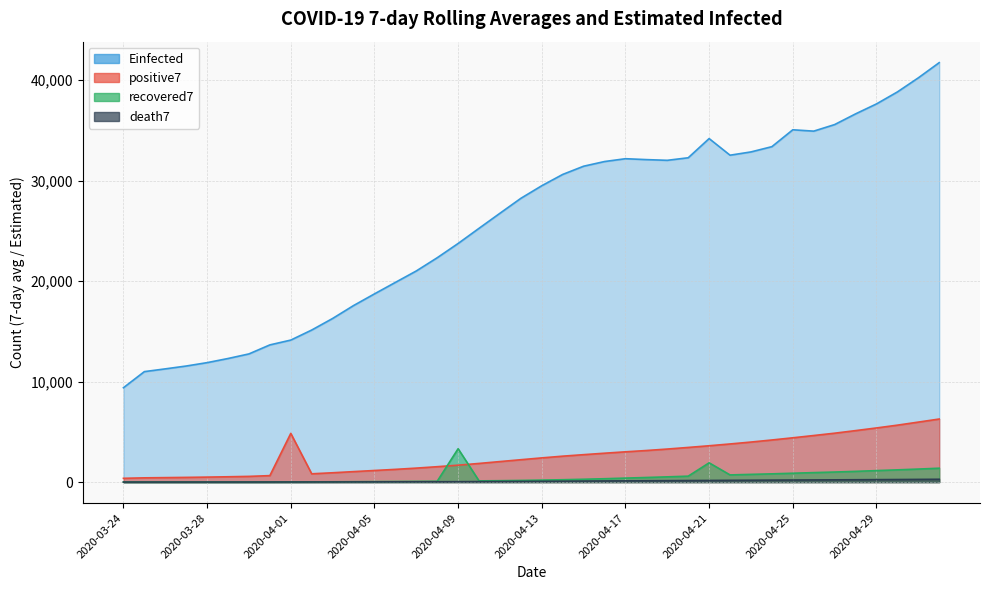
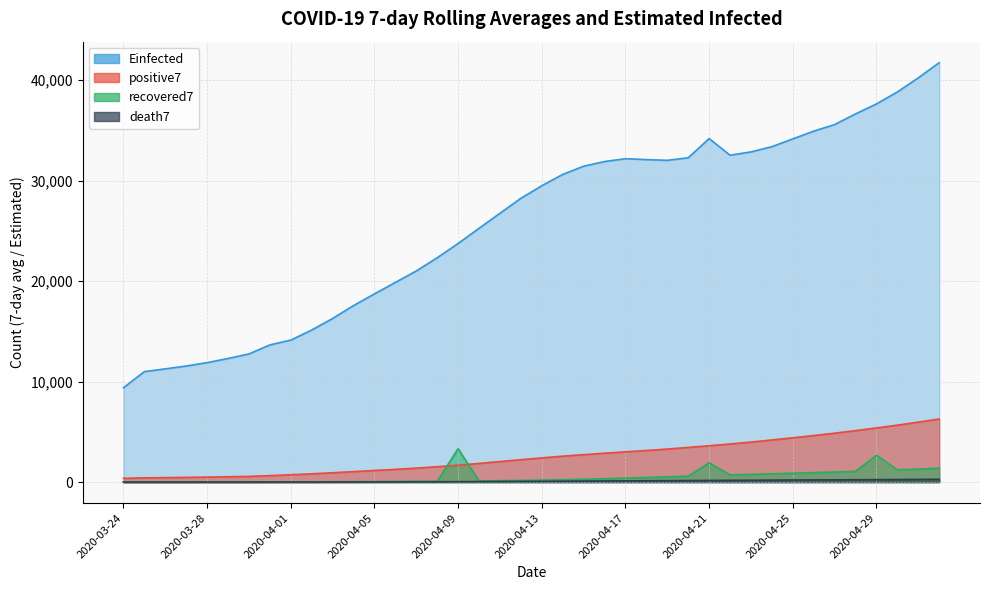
  {
    "Einfected": {
      "2020-03-24": "9,400",
      "2020-03-28": "11,900",
      "2020-04-01": "14,100",
      "2020-04-05": "18,700",
      "2020-04-09": "23,700",
      "2020-04-13": "29,500",
      "2020-04-17": "32,200",
      "2020-04-21": "34,200",
-     "2020-04-25": "35,100",
+     "2020-04-25": "34,100",
      "2020-04-29": "37,600"
    },
    "positive7": {
      "2020-03-24": "400",
      "2020-03-28": "500",
-     "2020-04-01": "4,800",
+     "2020-04-01": "700",
      "2020-04-05": "1,200",
      "2020-04-09": "1,700",
      "2020-04-13": "2,400",
      "2020-04-17": "3,000",
      "2020-04-21": "3,600",
      "2020-04-25": "4,400",
      "2020-04-29": "5,400"
    },
    "recovered7": {
      "2020-04-09": "3,300",
      "2020-04-17": "400",
      "2020-04-21": "1,900",
      "2020-04-25": "900",
-     "2020-04-29": "1,100"
+     "2020-04-29": "2,700"
    },
    "death7": {
      "2020-04-09": "0",
      "2020-04-17": "100",
      "2020-04-21": "200",
      "2020-04-25": "200",
      "2020-04-29": "200"
    }
  }
